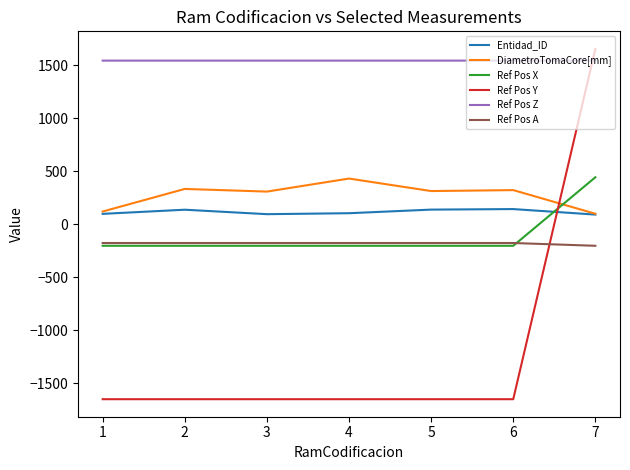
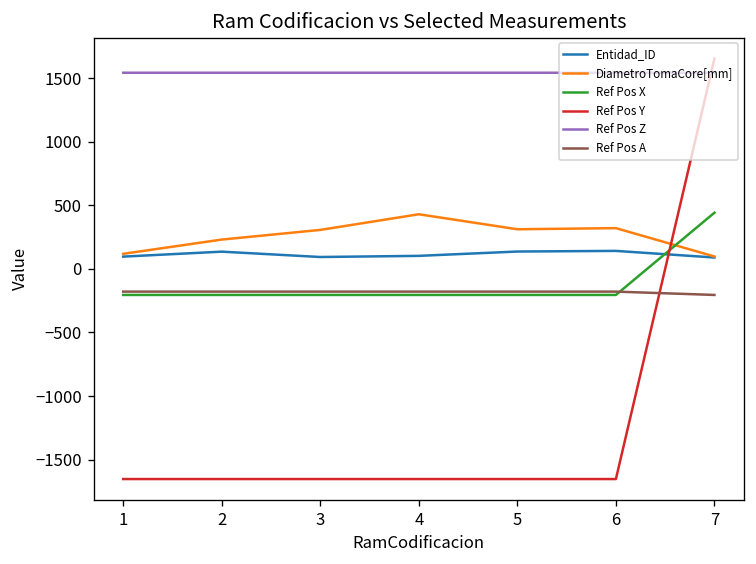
  {
    "Entidad_ID": {
      "2": 140,
      "3": 90,
      "4": 100,
      "5": 140,
      "6": 140
    },
    "DiametroTomaCore[mm]": {
-     "2": 330,
+     "2": 230,
      "3": 310,
      "4": 430,
      "5": 310,
      "6": 320
    },
    "Ref Pos X": {
      "1": -210,
      "2": -210,
      "3": -210,
      "4": -210,
      "5": -210,
      "6": -210,
      "7": 440
    },
    "Ref Pos Y": {
      "1": -1650,
      "2": -1650,
      "3": -1650,
      "4": -1650,
      "5": -1650,
      "6": -1650
    },
    "Ref Pos Z": {
      "1": 1540,
      "2": 1540,
      "3": 1540,
      "4": 1540,
      "5": 1540
    },
    "Ref Pos A": {
      "1": -180,
      "2": -180,
      "3": -180,
      "4": -180,
      "5": -180,
      "6": -180,
      "7": -210
    }
  }
